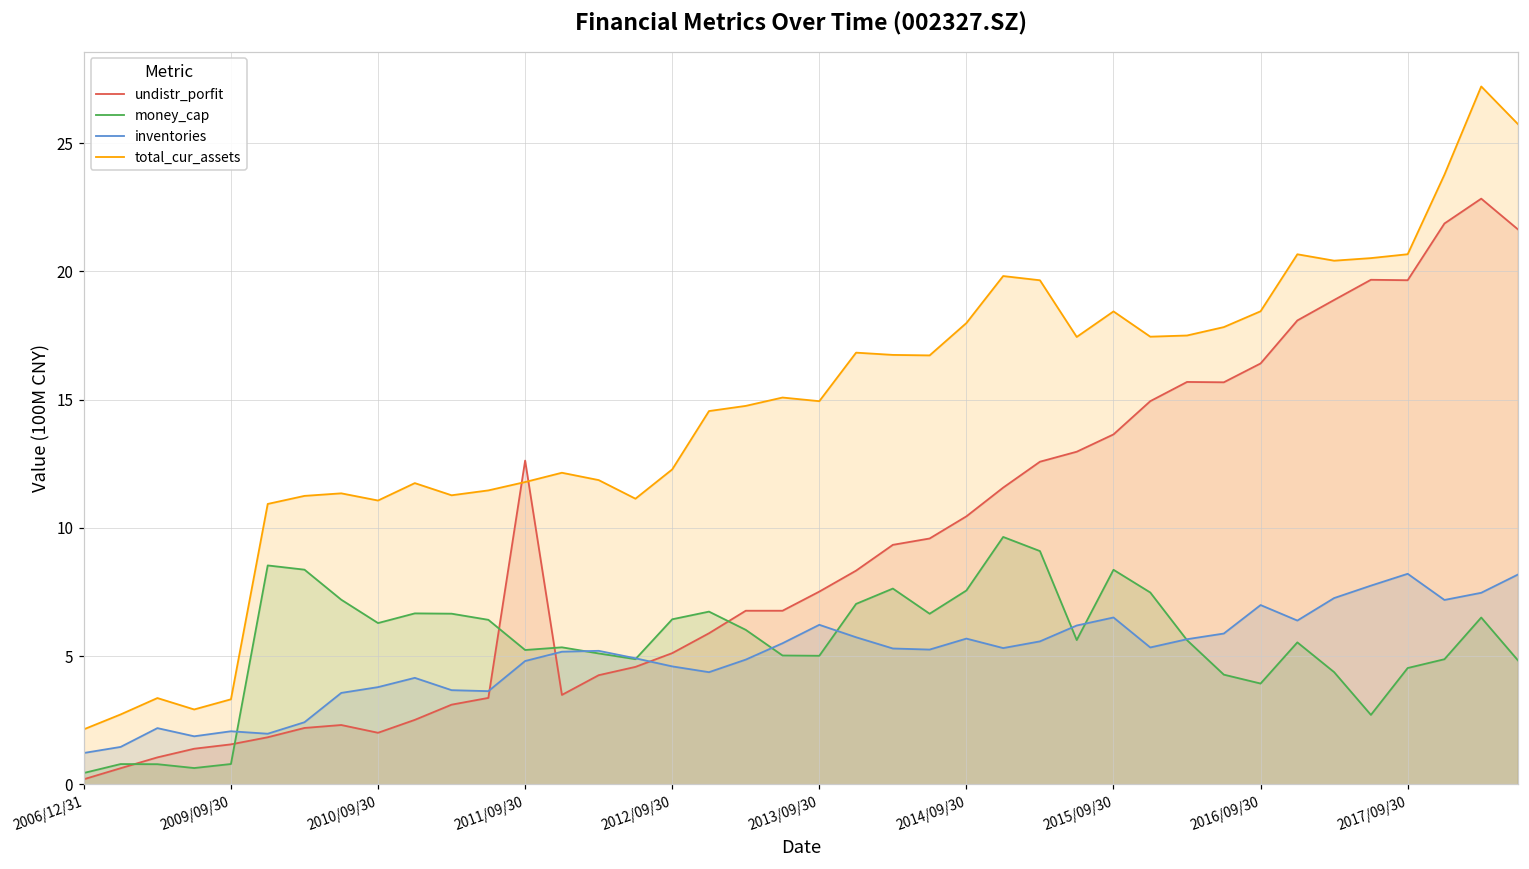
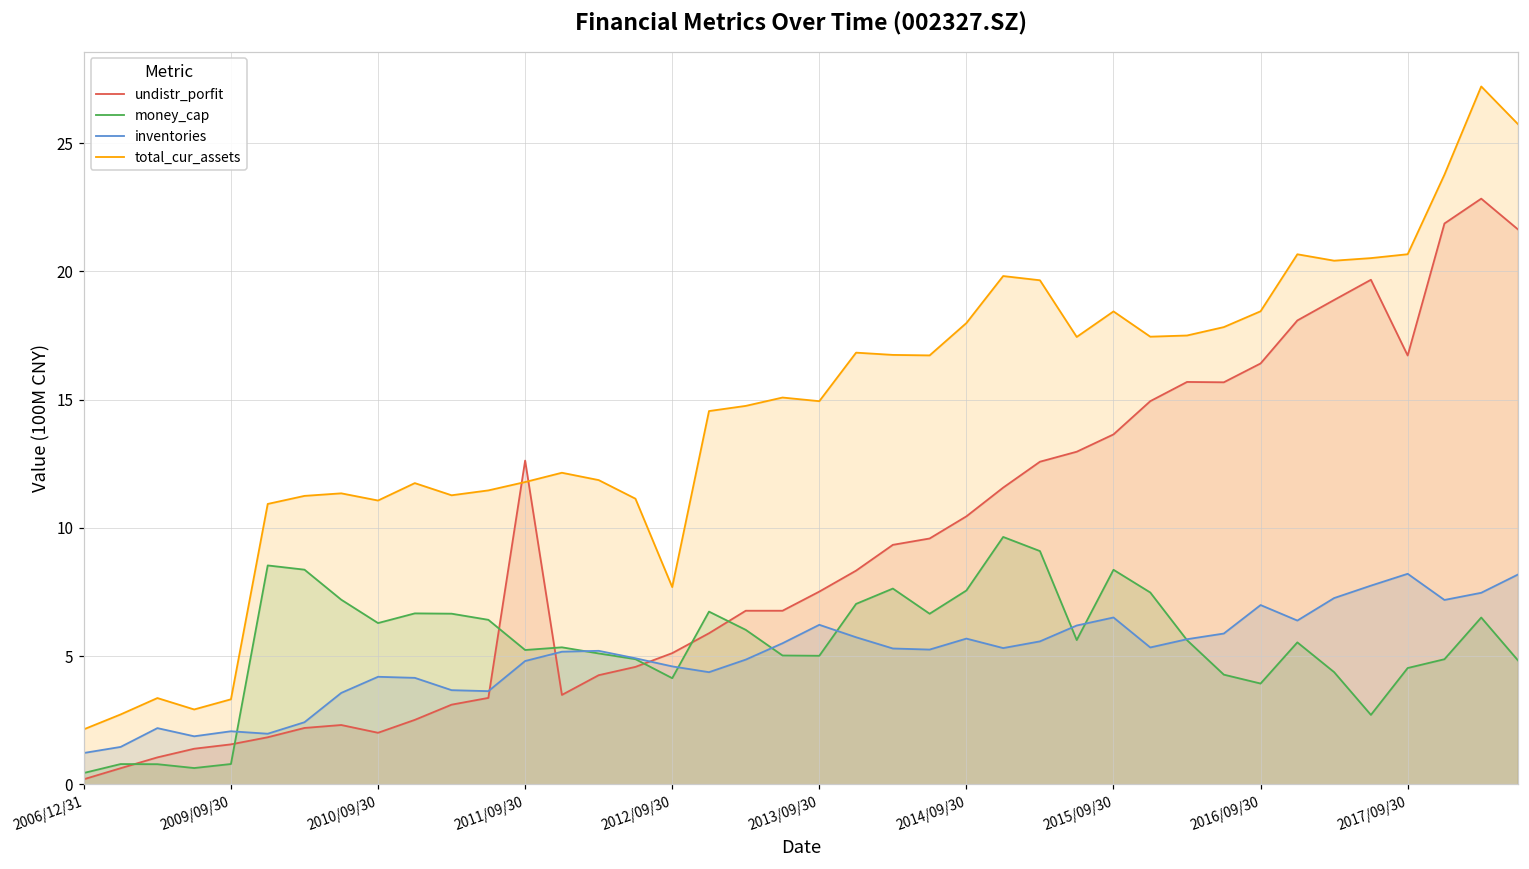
  {
    "undistr_porfit": {
      "2006/12/31": 0.2,
      "2009/09/30": 1.6,
      "2010/09/30": 2.0,
      "2011/09/30": 12.6,
      "2012/09/30": 5.1,
      "2013/09/30": 7.5,
      "2014/09/30": 10.4,
      "2015/09/30": 13.6,
      "2016/09/30": 16.4,
-     "2017/09/30": 19.7
+     "2017/09/30": 16.7
    },
    "money_cap": {
      "2006/12/31": 0.4,
      "2009/09/30": 0.8,
      "2010/09/30": 6.3,
      "2011/09/30": 5.2,
-     "2012/09/30": 6.4,
+     "2012/09/30": 4.1,
      "2013/09/30": 5.0,
      "2014/09/30": 7.6,
      "2015/09/30": 8.4,
      "2016/09/30": 3.9,
      "2017/09/30": 4.5
    },
    "inventories": {
      "2006/12/31": 1.2,
      "2009/09/30": 2.1,
-     "2010/09/30": 3.8,
+     "2010/09/30": 4.2,
      "2011/09/30": 4.8,
      "2012/09/30": 4.6,
      "2013/09/30": 6.2,
      "2014/09/30": 5.7,
      "2015/09/30": 6.5,
      "2016/09/30": 7.0,
      "2017/09/30": 8.2
    },
    "total_cur_assets": {
      "2006/12/31": 2.1,
      "2009/09/30": 3.3,
      "2010/09/30": 11.1,
      "2011/09/30": 11.8,
-     "2012/09/30": 12.3,
+     "2012/09/30": 7.7,
      "2013/09/30": 14.9,
      "2014/09/30": 18.0,
      "2015/09/30": 18.4,
      "2016/09/30": 18.4,
      "2017/09/30": 20.7
    }
  }
